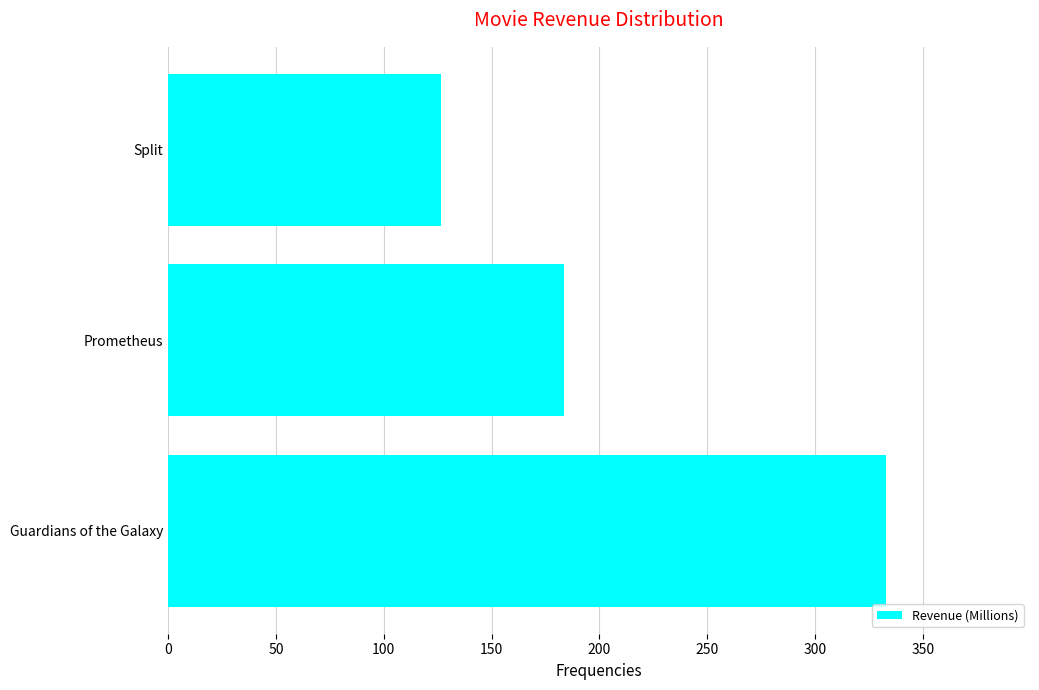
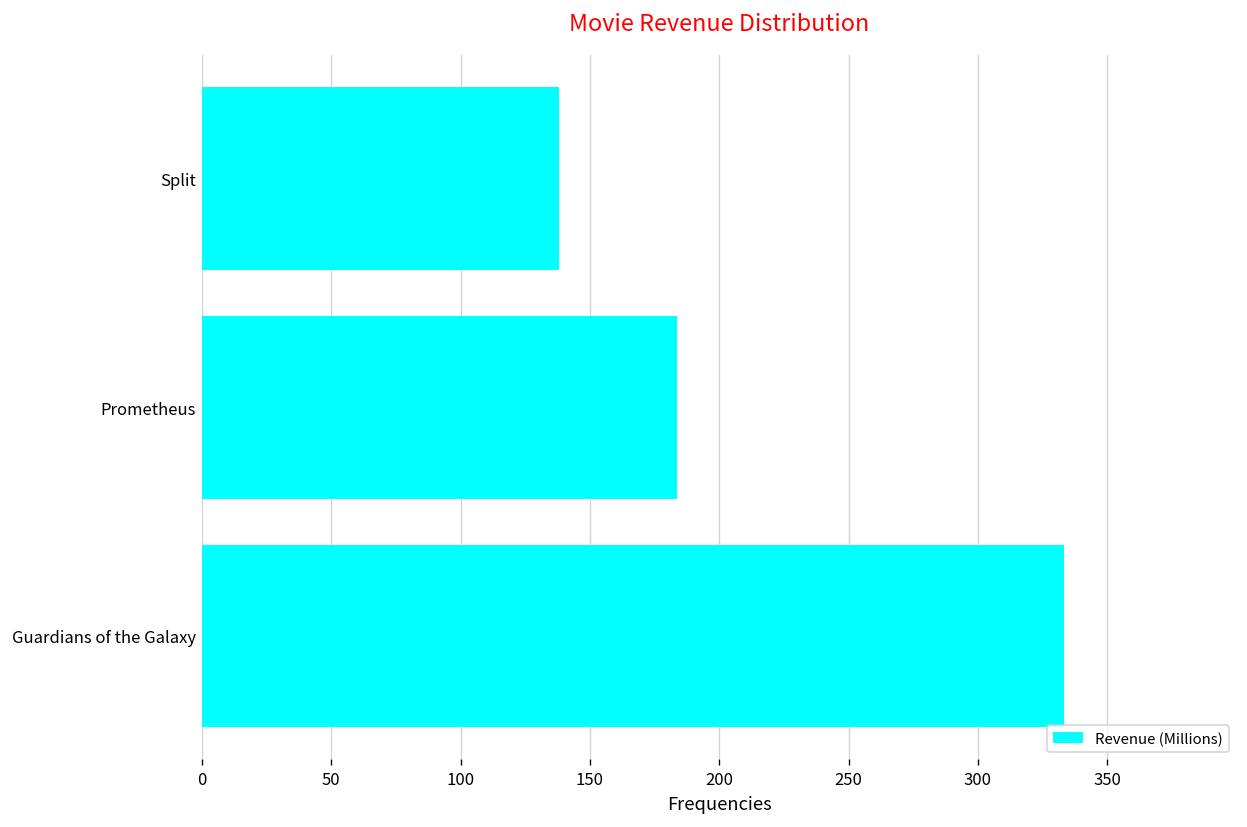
  {
-   "Split": 127,
+   "Split": 138,
    "Prometheus": 184,
    "Guardians of the Galaxy": 333
  }
